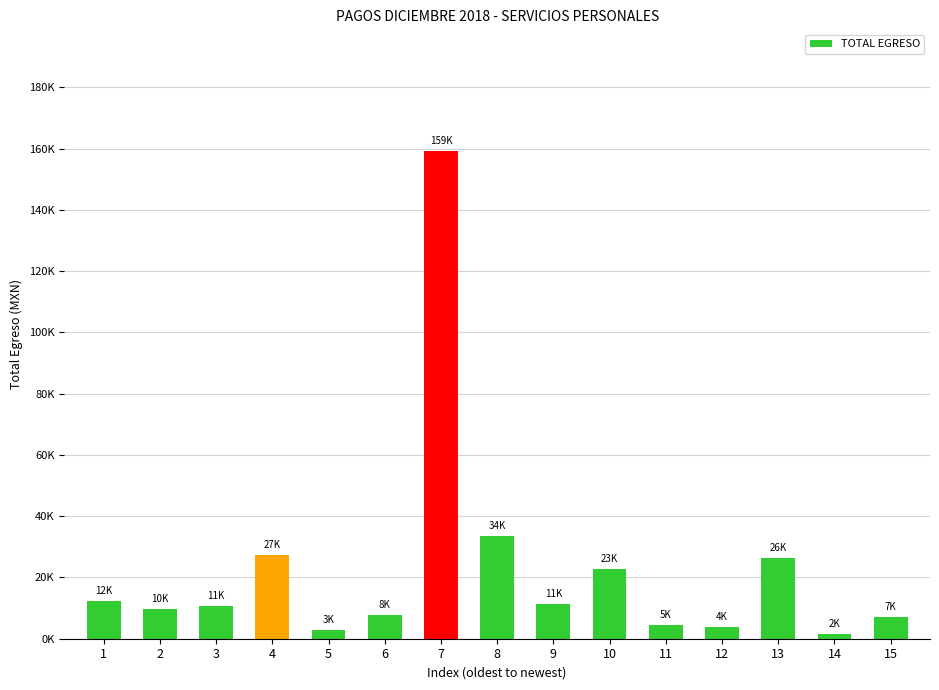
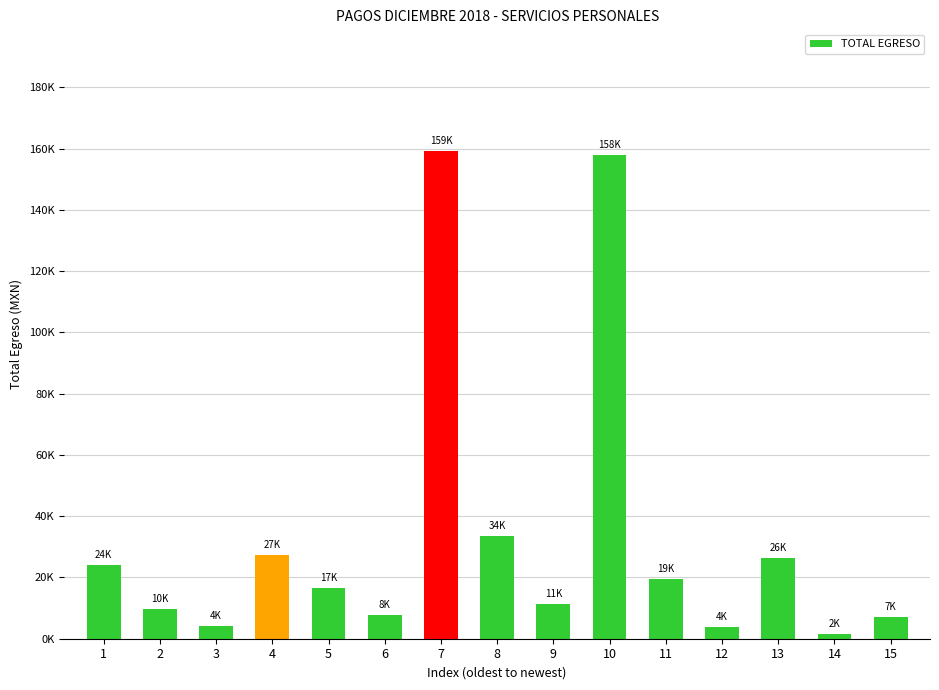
  {
-   "1": "12K",
+   "1": "24K",
    "2": "10K",
-   "3": "11K",
+   "3": "4K",
    "4": "27K",
-   "5": "3K",
+   "5": "17K",
    "6": "8K",
    "7": "159K",
    "8": "34K",
    "9": "11K",
-   "10": "23K",
-   "11": "5K",
+   "10": "158K",
+   "11": "19K",
    "12": "4K",
    "13": "26K",
    "14": "2K",
    "15": "7K"
  }
